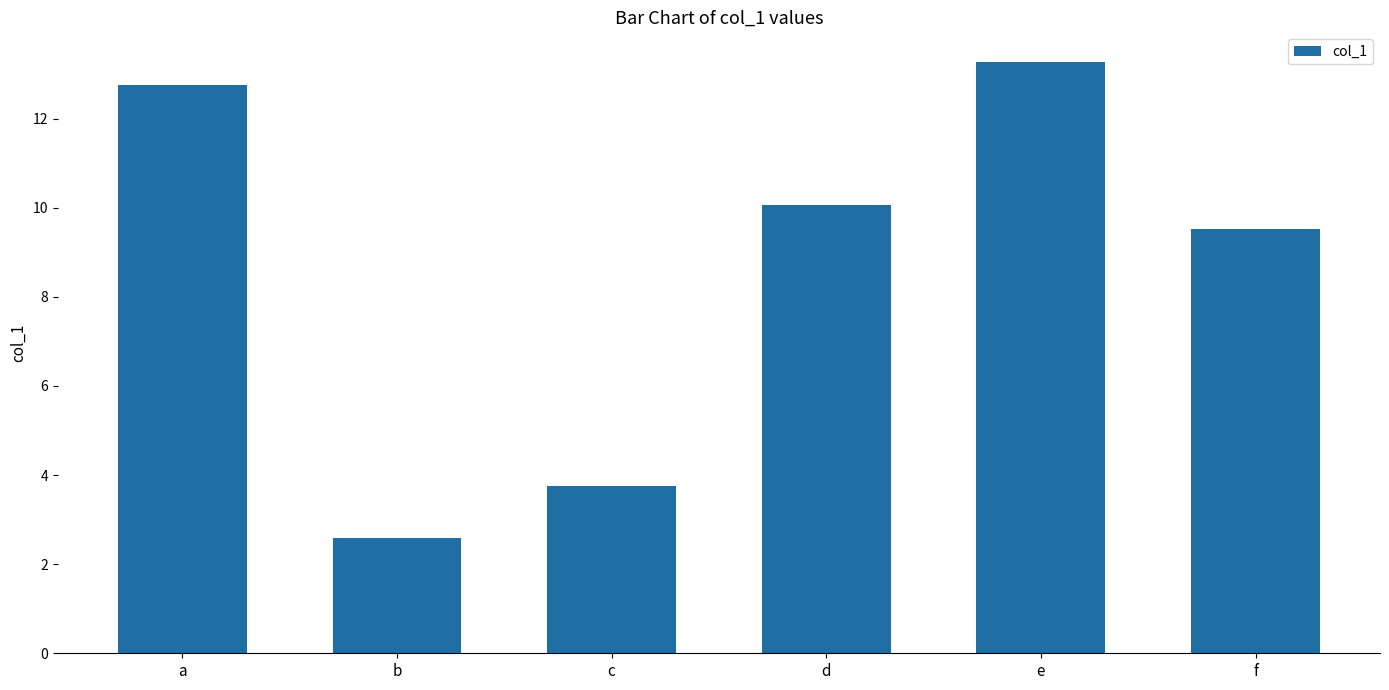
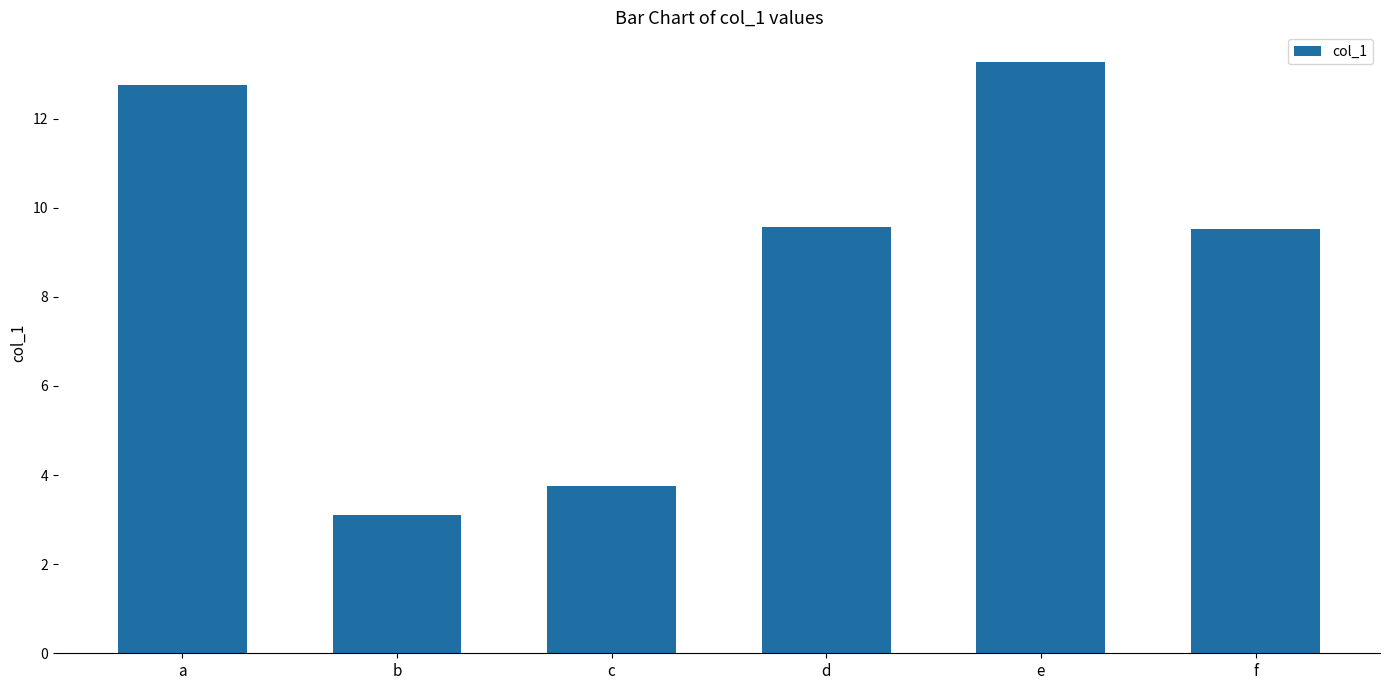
  {
    "a": 12.8,
-   "b": 2.6,
+   "b": 3.1,
    "c": 3.8,
-   "d": 10.1,
+   "d": 9.6,
    "e": 13.3,
    "f": 9.5
  }
